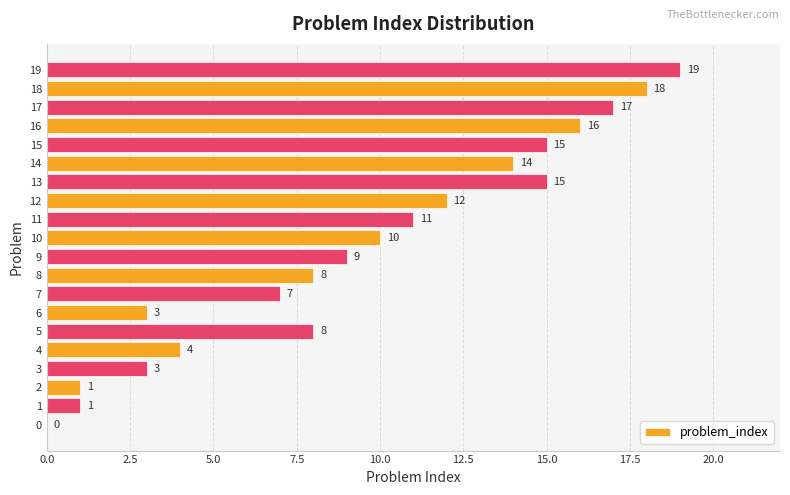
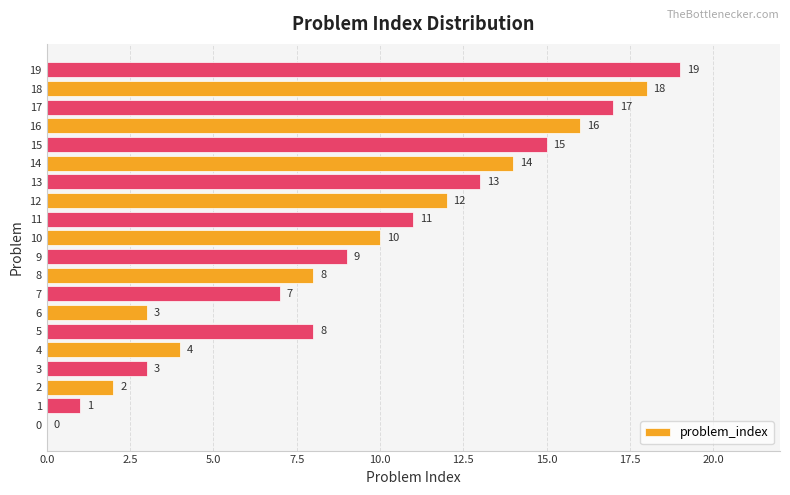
  {
    "19": 19,
    "18": 18,
    "17": 17,
    "16": 16,
    "15": 15,
    "14": 14,
-   "13": 15,
+   "13": 13,
    "12": 12,
    "11": 11,
    "10": 10,
    "9": 9,
    "8": 8,
    "7": 7,
    "6": 3,
    "5": 8,
    "4": 4,
    "3": 3,
-   "2": 1,
+   "2": 2,
    "1": 1,
    "0": 0
  }
